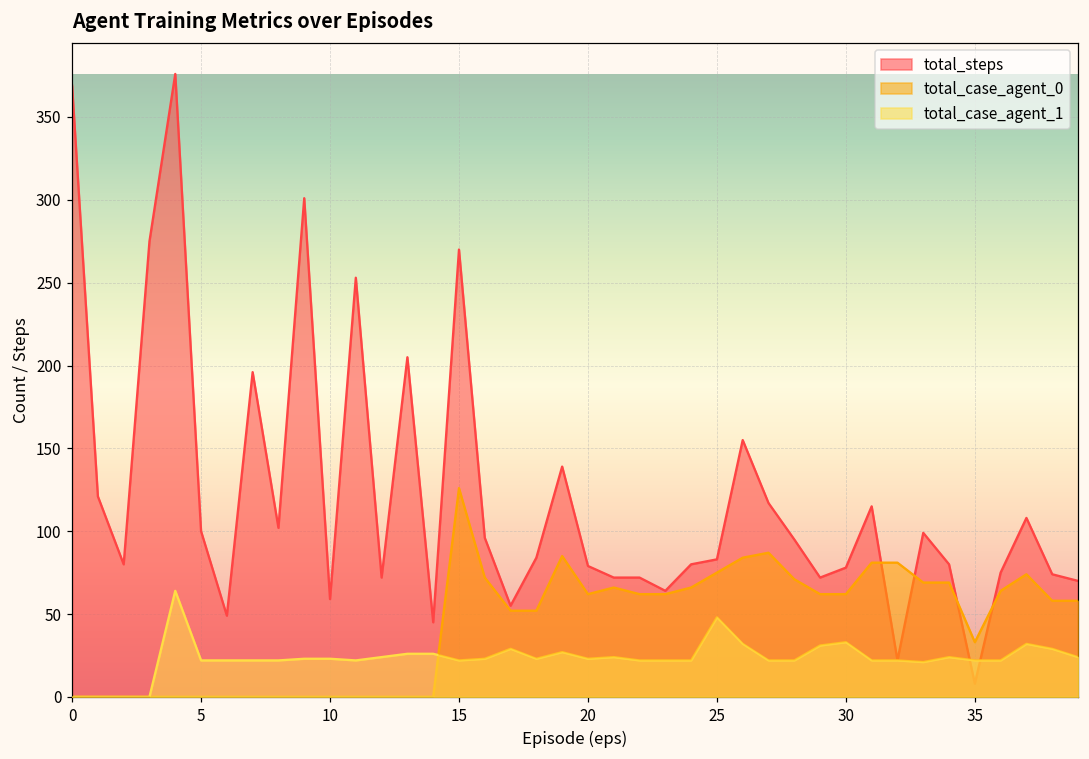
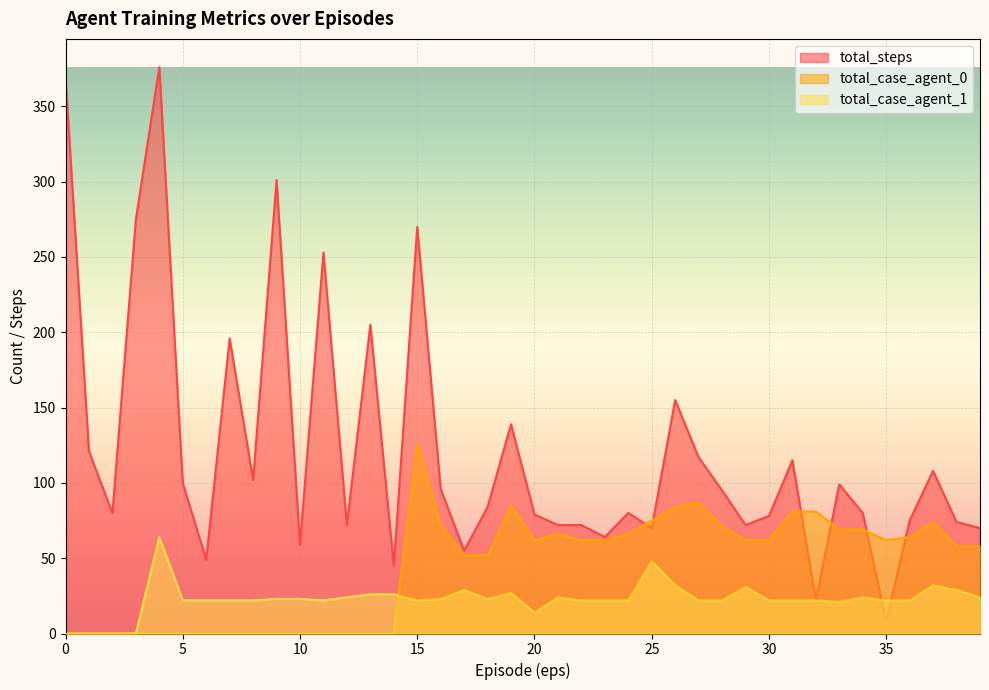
  {
    "total_steps": {
      "0": 369,
      "5": 100,
      "10": 59,
      "15": 270,
      "20": 79,
-     "25": 83,
+     "25": 70,
      "30": 78,
      "35": 8
    },
    "total_case_agent_0": {
      "5": 0,
      "10": 0,
      "15": 126,
      "20": 62,
      "25": 75,
      "30": 62,
-     "35": 33
+     "35": 62
    },
    "total_case_agent_1": {
      "5": 22,
      "10": 23,
      "15": 22,
-     "20": 23,
+     "20": 14,
      "25": 48,
-     "30": 33,
+     "30": 22,
      "35": 22
    }
  }
